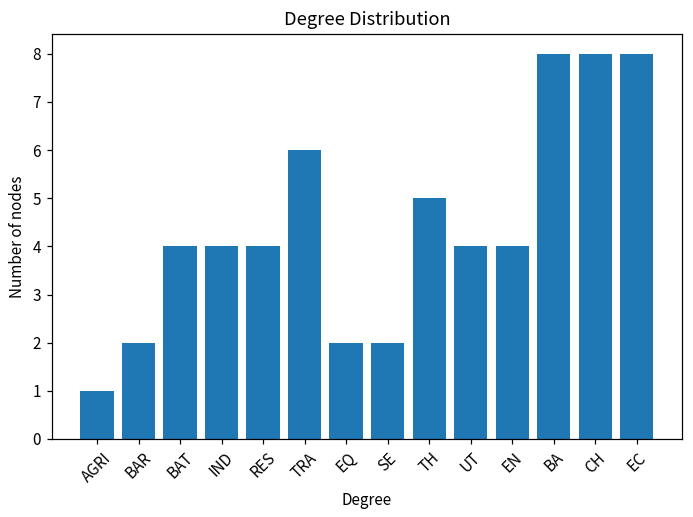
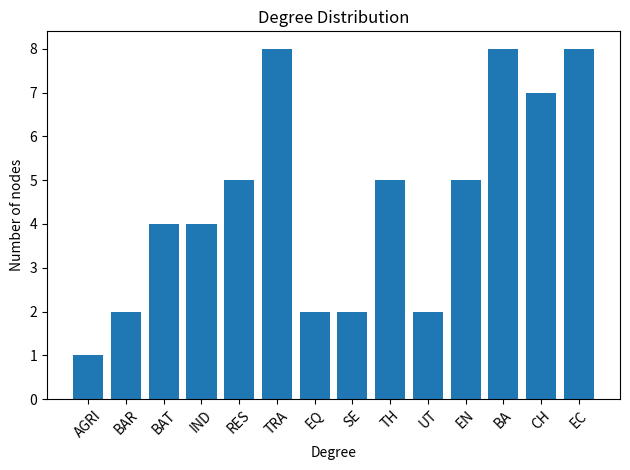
  {
    "AGRI": 1,
    "BAR": 2,
    "BAT": 4,
    "IND": 4,
-   "RES": 4,
-   "TRA": 6,
+   "RES": 5,
+   "TRA": 8,
    "EQ": 2,
    "SE": 2,
    "TH": 5,
-   "UT": 4,
-   "EN": 4,
+   "UT": 2,
+   "EN": 5,
    "BA": 8,
-   "CH": 8,
+   "CH": 7,
    "EC": 8
  }
